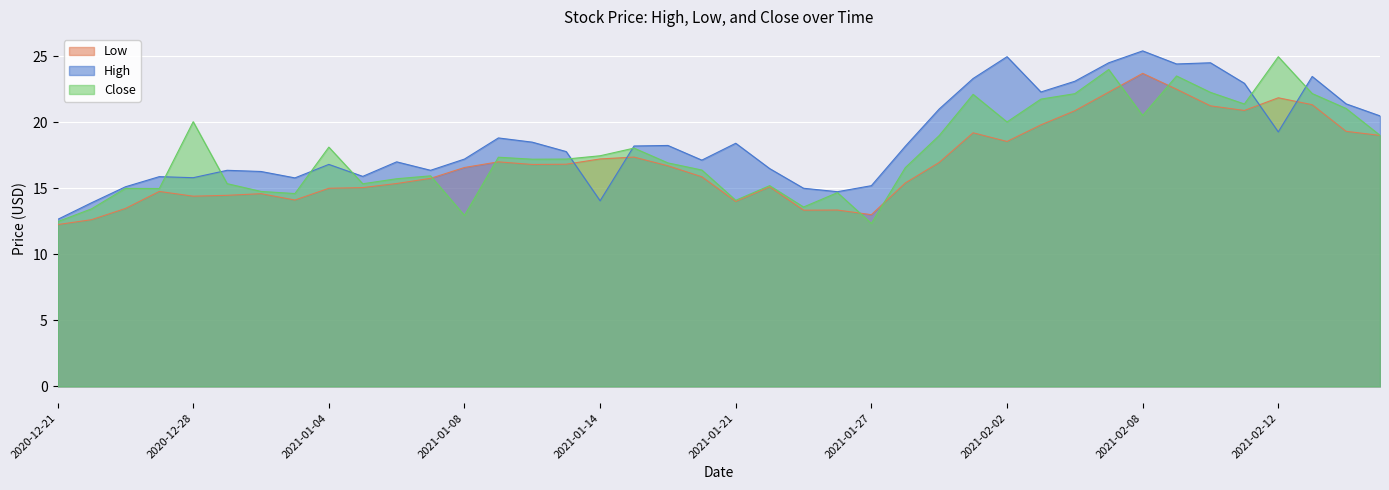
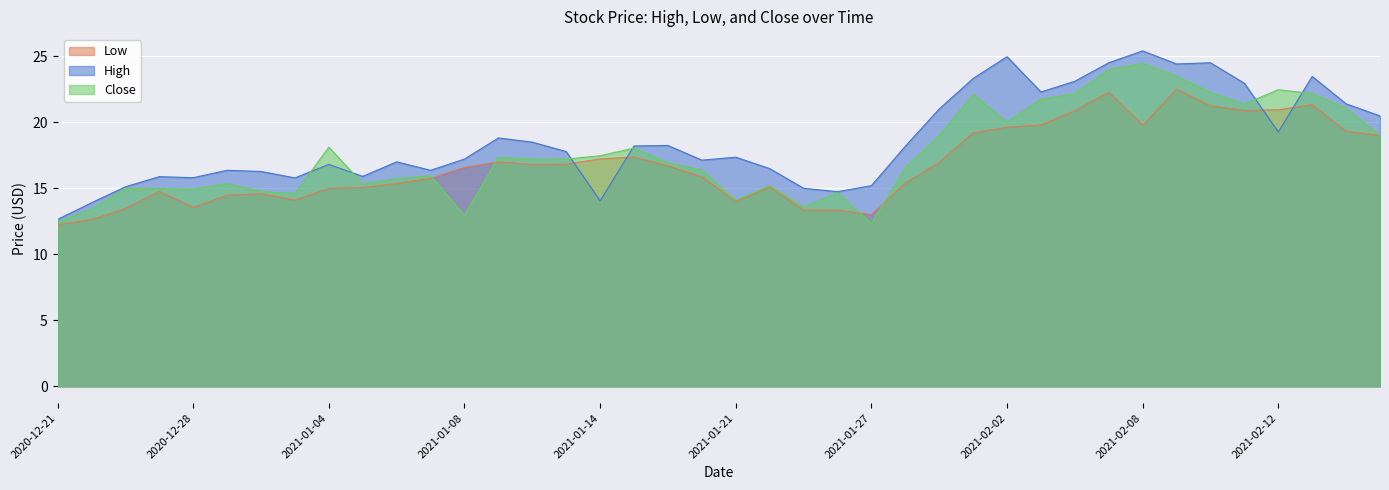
  {
    "Low": {
      "2020-12-21": 12.3,
-     "2020-12-28": 14.4,
+     "2020-12-28": 13.5,
      "2021-01-04": 15.0,
      "2021-01-08": 16.6,
      "2021-01-14": 17.2,
      "2021-01-27": 13.0,
-     "2021-02-02": 18.5,
-     "2021-02-08": 23.7,
-     "2021-02-12": 21.8
+     "2021-02-02": 19.6,
+     "2021-02-08": 19.8,
+     "2021-02-12": 20.9
    },
    "High": {
      "2020-12-28": 15.8,
      "2021-01-04": 16.8,
      "2021-01-08": 17.2,
      "2021-01-14": 14.1,
-     "2021-01-21": 18.4,
+     "2021-01-21": 17.4,
      "2021-01-27": 15.2,
      "2021-02-02": 25.0,
      "2021-02-08": 25.4,
      "2021-02-12": 19.3
    },
    "Close": {
-     "2020-12-28": 20.0,
+     "2020-12-28": 14.9,
      "2021-01-04": 18.1,
      "2021-01-08": 12.9,
      "2021-01-14": 17.5,
      "2021-01-27": 12.3,
      "2021-02-02": 20.0,
-     "2021-02-08": 20.5,
-     "2021-02-12": 25.0
+     "2021-02-08": 24.5,
+     "2021-02-12": 22.5
    }
  }
